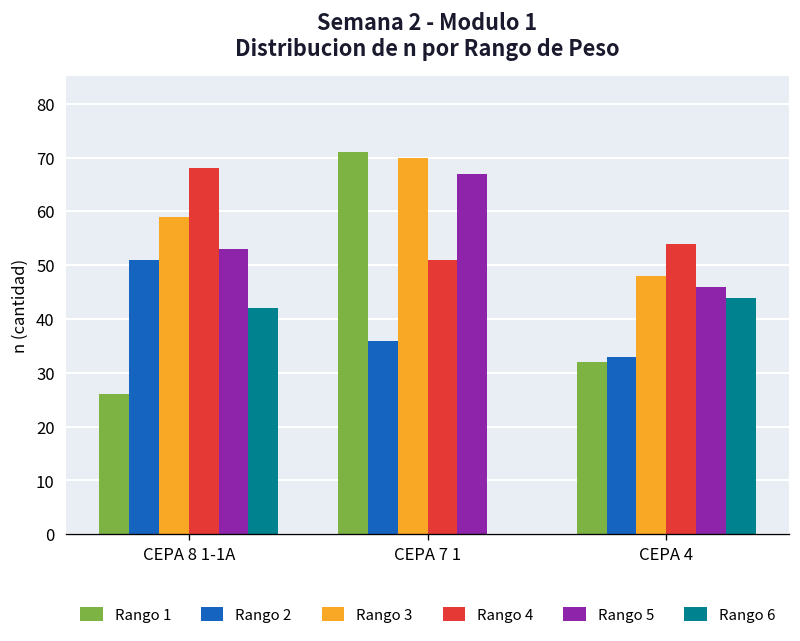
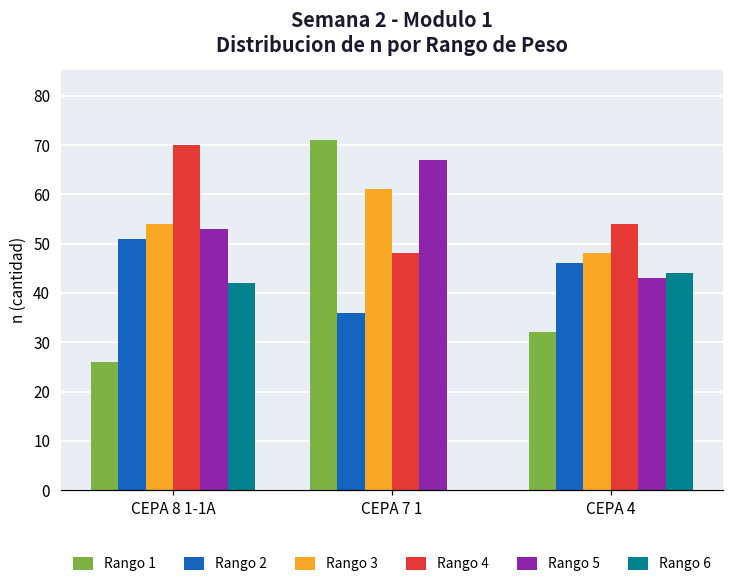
  {
    "Rango 1": {
      "CEPA 8 1-1A": 26,
      "CEPA 7 1": 71,
      "CEPA 4": 32
    },
    "Rango 2": {
      "CEPA 8 1-1A": 51,
      "CEPA 7 1": 36,
-     "CEPA 4": 33
+     "CEPA 4": 46
    },
    "Rango 3": {
-     "CEPA 8 1-1A": 59,
-     "CEPA 7 1": 70,
+     "CEPA 8 1-1A": 54,
+     "CEPA 7 1": 61,
      "CEPA 4": 48
    },
    "Rango 4": {
-     "CEPA 8 1-1A": 68,
-     "CEPA 7 1": 51,
+     "CEPA 8 1-1A": 70,
+     "CEPA 7 1": 48,
      "CEPA 4": 54
    },
    "Rango 5": {
      "CEPA 8 1-1A": 53,
      "CEPA 7 1": 67,
-     "CEPA 4": 46
+     "CEPA 4": 43
    },
    "Rango 6": {
      "CEPA 8 1-1A": 42,
      "CEPA 7 1": 0,
      "CEPA 4": 44
    }
  }
